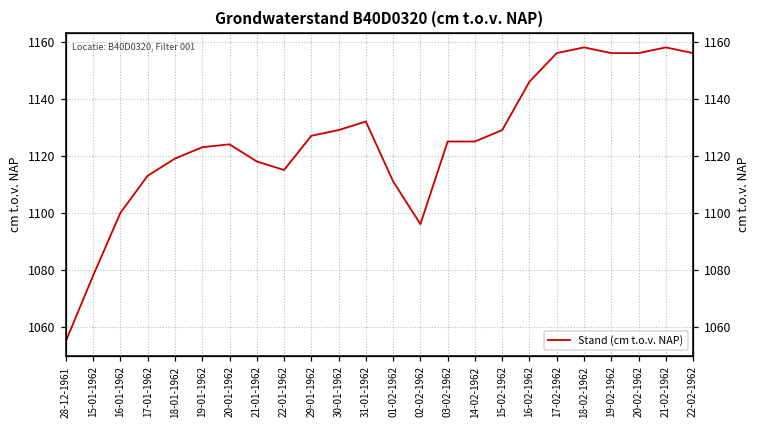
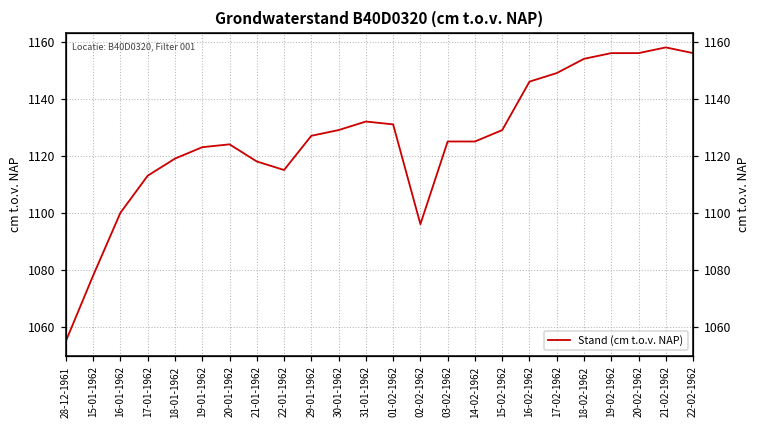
  {
    "28-12-1961": 1055,
    "15-01-1962": 1078,
    "16-01-1962": 1100,
    "17-01-1962": 1113,
    "18-01-1962": 1119,
    "19-01-1962": 1123,
    "20-01-1962": 1124,
    "21-01-1962": 1118,
    "22-01-1962": 1115,
    "29-01-1962": 1127,
    "30-01-1962": 1129,
    "31-01-1962": 1132,
-   "01-02-1962": 1111,
+   "01-02-1962": 1131,
    "02-02-1962": 1096,
    "03-02-1962": 1125,
    "14-02-1962": 1125,
    "15-02-1962": 1129,
    "16-02-1962": 1146,
-   "17-02-1962": 1156,
-   "18-02-1962": 1158,
+   "17-02-1962": 1149,
+   "18-02-1962": 1154,
    "19-02-1962": 1156,
    "20-02-1962": 1156,
    "21-02-1962": 1158,
    "22-02-1962": 1156
  }
